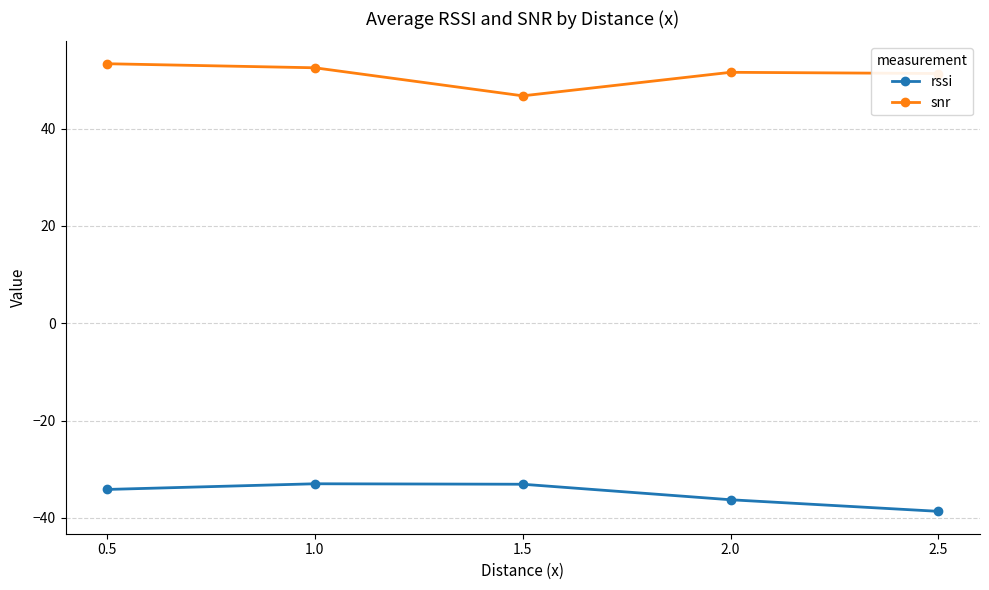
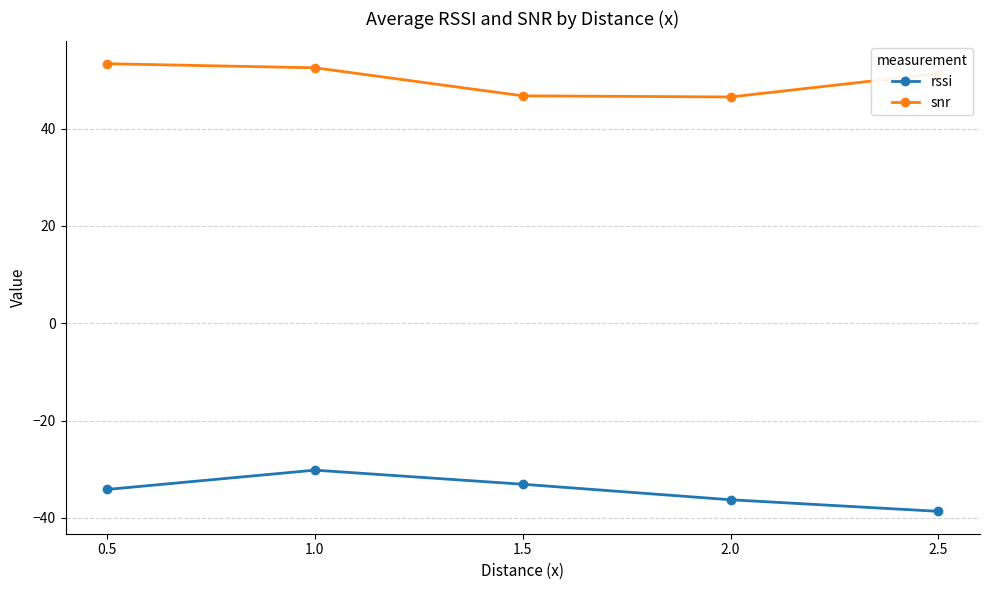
  {
    "rssi": {
      "0.5": -34,
-     "1.0": -33,
+     "1.0": -30,
      "1.5": -33,
      "2.0": -36,
      "2.5": -39
    },
    "snr": {
      "0.5": 53,
      "1.0": 53,
      "1.5": 47,
-     "2.0": 52
+     "2.0": 47
    }
  }
